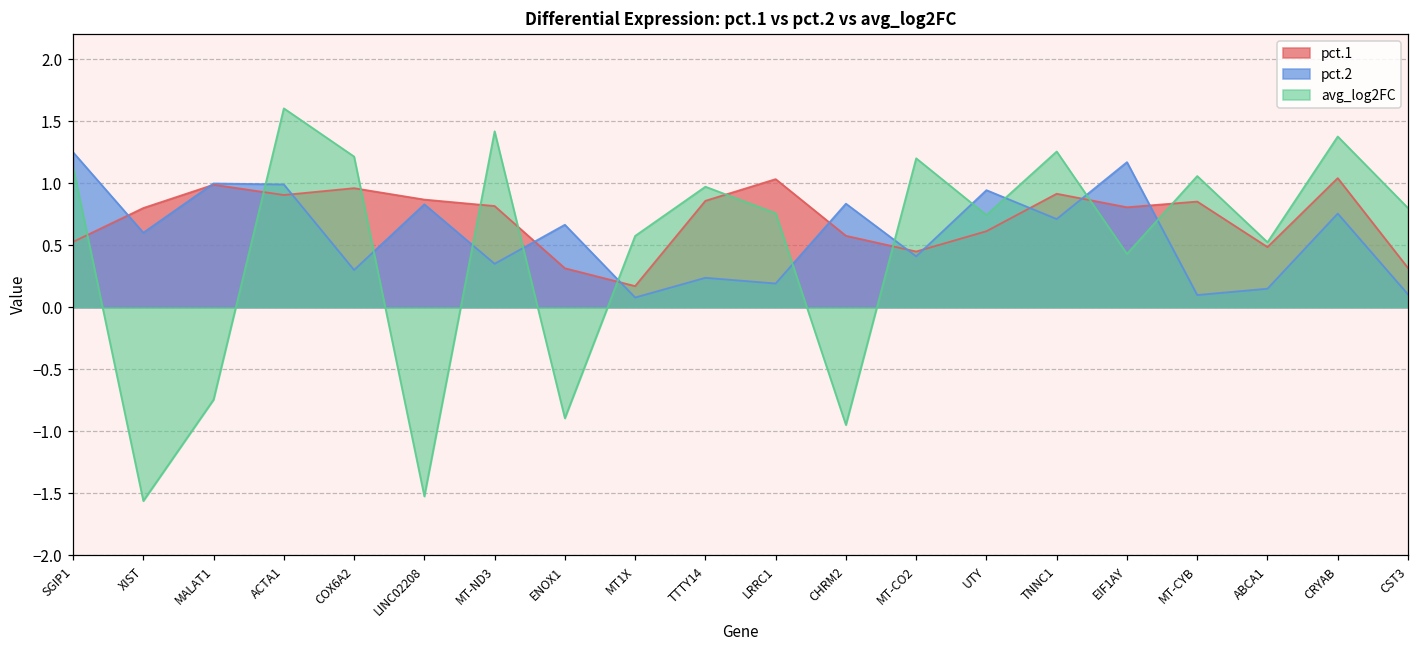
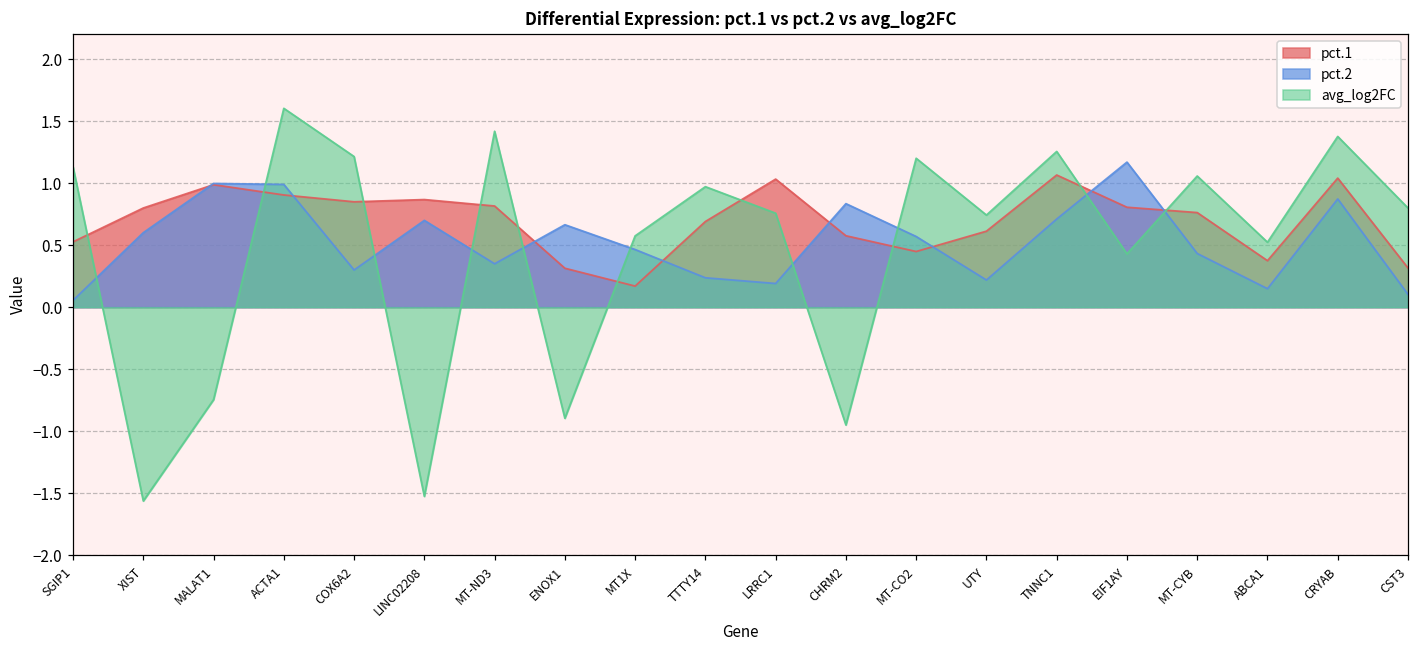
  {
    "pct.1": {
      "SGIP1": 0.53,
      "XIST": 0.80,
      "ACTA1": 0.91,
-     "COX6A2": 0.96,
+     "COX6A2": 0.85,
      "LINC02208": 0.87,
      "MT-ND3": 0.82,
      "ENOX1": 0.31,
      "MT1X": 0.17,
-     "TTTY14": 0.86,
+     "TTTY14": 0.69,
      "LRRC1": 1.03,
      "CHRM2": 0.58,
      "MT-CO2": 0.45,
      "UTY": 0.61,
-     "TNNC1": 0.92,
+     "TNNC1": 1.07,
      "EIF1AY": 0.81,
-     "MT-CYB": 0.85,
-     "ABCA1": 0.49,
+     "MT-CYB": 0.76,
+     "ABCA1": 0.38,
      "CRYAB": 1.04,
      "CST3": 0.32
    },
    "pct.2": {
-     "SGIP1": 1.25,
+     "SGIP1": 0.06,
      "XIST": 0.60,
      "ACTA1": 0.99,
      "COX6A2": 0.30,
-     "LINC02208": 0.83,
+     "LINC02208": 0.70,
      "MT-ND3": 0.35,
      "ENOX1": 0.67,
-     "MT1X": 0.08,
+     "MT1X": 0.47,
      "TTTY14": 0.24,
      "LRRC1": 0.19,
      "CHRM2": 0.84,
-     "MT-CO2": 0.41,
-     "UTY": 0.94,
+     "MT-CO2": 0.57,
+     "UTY": 0.22,
      "TNNC1": 0.71,
      "EIF1AY": 1.17,
-     "MT-CYB": 0.10,
+     "MT-CYB": 0.43,
      "ABCA1": 0.15,
-     "CRYAB": 0.76,
+     "CRYAB": 0.87,
      "CST3": 0.10
    }
  }
